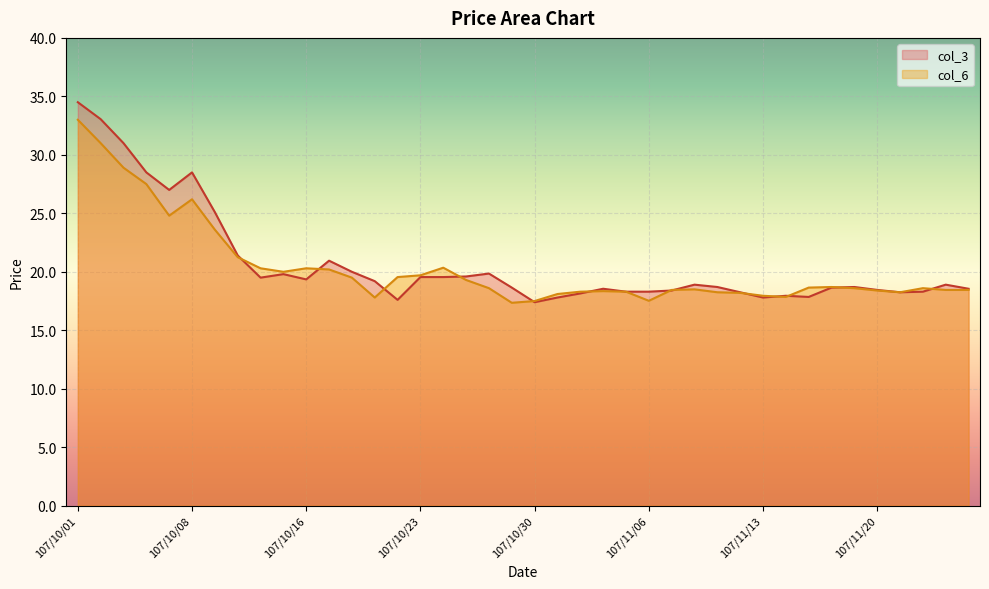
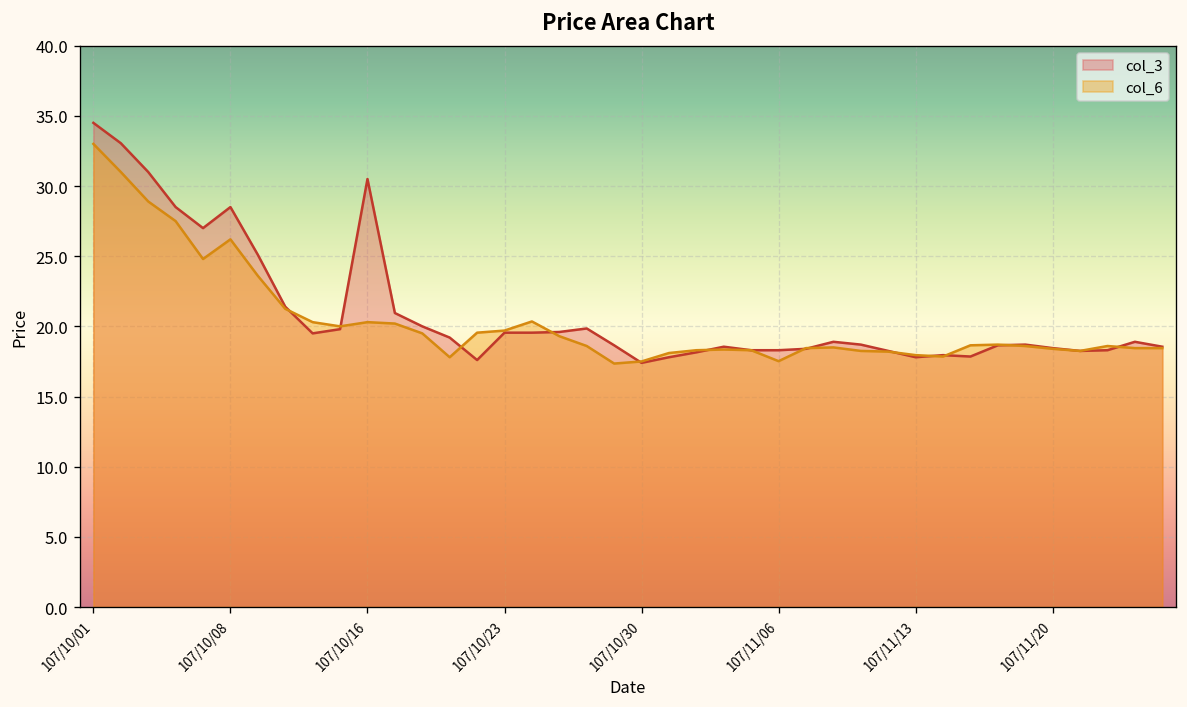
  {
    "col_3": {
      "107/10/01": 34.5,
      "107/10/08": 28.5,
-     "107/10/16": 19.4,
+     "107/10/16": 30.5,
      "107/11/06": 18.3
    },
    "col_6": {
      "107/10/01": 33.0,
      "107/10/08": 26.2,
      "107/10/16": 20.3,
      "107/11/06": 17.5
    }
  }
